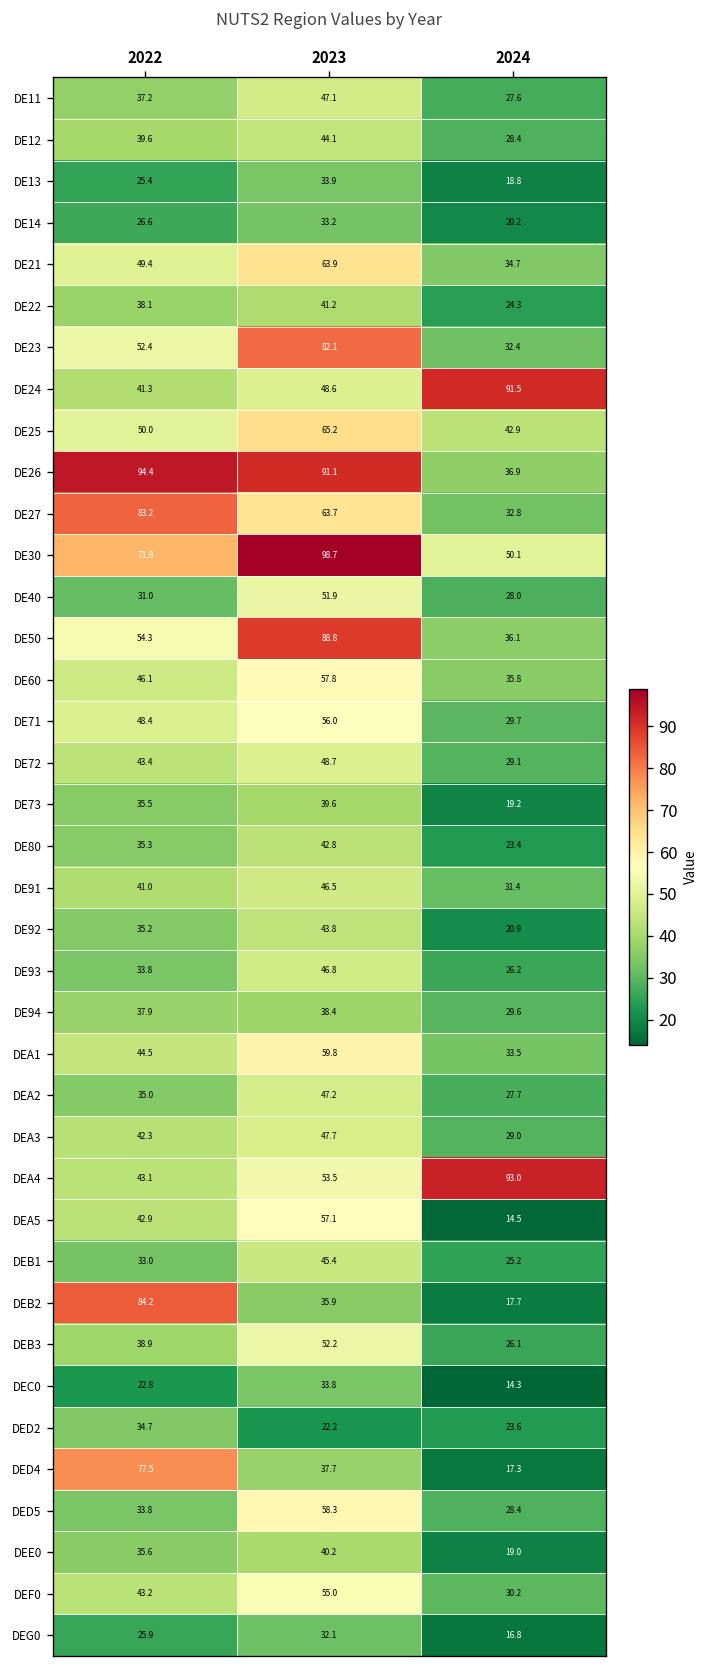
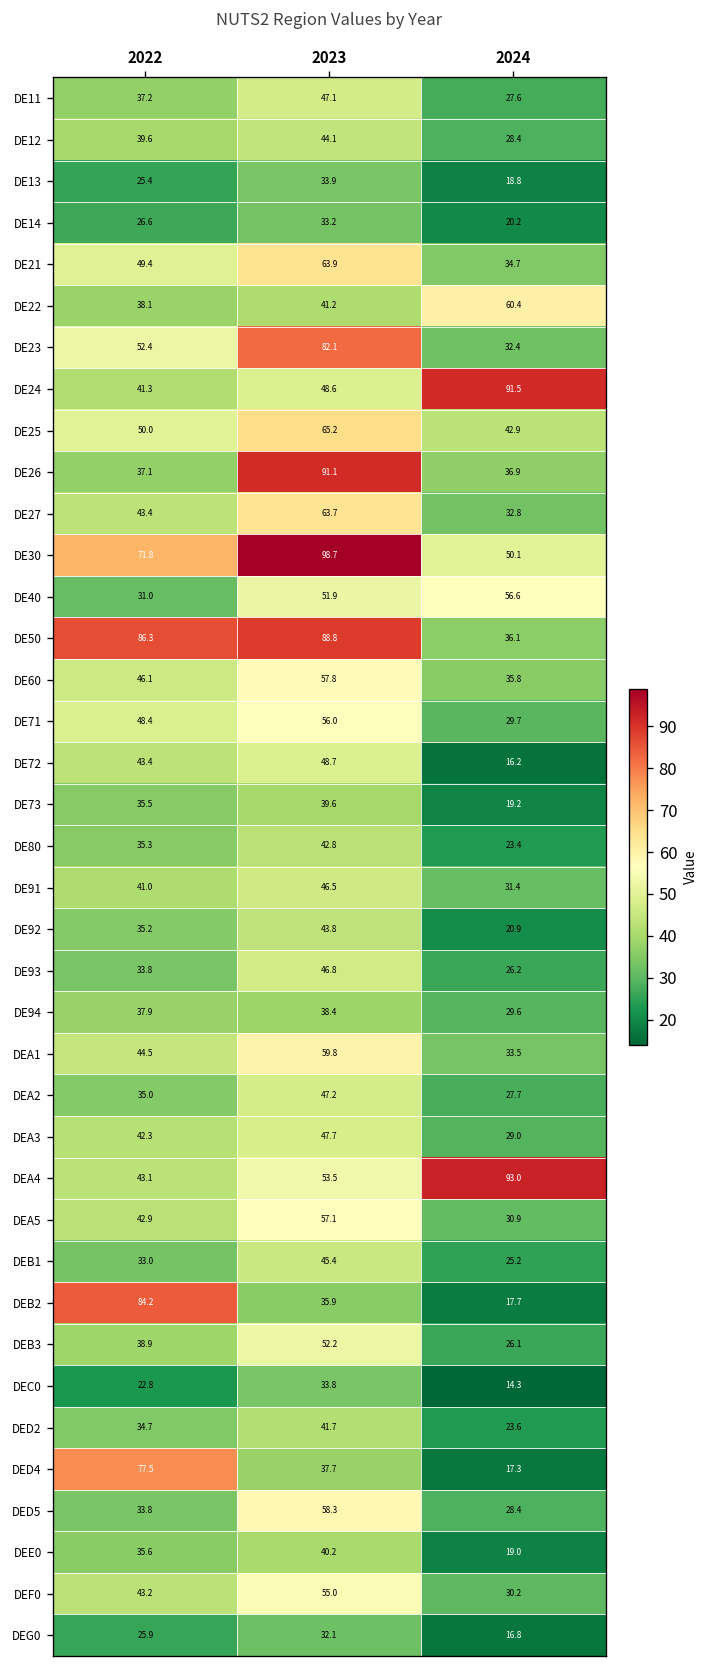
  {
    "DE11": {
      "2022": 37.2,
      "2023": 47.1,
      "2024": 27.6
    },
    "DE12": {
      "2022": 39.6,
      "2023": 44.1,
      "2024": 28.4
    },
    "DE13": {
      "2022": 25.4,
      "2023": 33.9,
      "2024": 18.8
    },
    "DE14": {
      "2022": 26.6,
      "2023": 33.2,
      "2024": 20.2
    },
    "DE21": {
      "2022": 49.4,
      "2023": 63.9,
      "2024": 34.7
    },
    "DE22": {
      "2022": 38.1,
      "2023": 41.2,
-     "2024": 24.3
+     "2024": 60.4
    },
    "DE23": {
      "2022": 52.4,
      "2023": 82.1,
      "2024": 32.4
    },
    "DE24": {
      "2022": 41.3,
      "2023": 48.6,
      "2024": 91.5
    },
    "DE25": {
      "2022": 50.0,
      "2023": 65.2,
      "2024": 42.9
    },
    "DE26": {
-     "2022": 94.4,
+     "2022": 37.1,
      "2023": 91.1,
      "2024": 36.9
    },
    "DE27": {
-     "2022": 83.2,
+     "2022": 43.4,
      "2023": 63.7,
      "2024": 32.8
    },
    "DE30": {
      "2022": 71.8,
      "2023": 98.7,
      "2024": 50.1
    },
    "DE40": {
      "2022": 31.0,
      "2023": 51.9,
-     "2024": 28.0
+     "2024": 56.6
    },
    "DE50": {
-     "2022": 54.3,
+     "2022": 86.3,
      "2023": 88.8,
      "2024": 36.1
    },
    "DE60": {
      "2022": 46.1,
      "2023": 57.8,
      "2024": 35.8
    },
    "DE71": {
      "2022": 48.4,
      "2023": 56.0,
      "2024": 29.7
    },
    "DE72": {
      "2022": 43.4,
      "2023": 48.7,
-     "2024": 29.1
+     "2024": 16.2
    },
    "DE73": {
      "2022": 35.5,
      "2023": 39.6,
      "2024": 19.2
    },
    "DE80": {
      "2022": 35.3,
      "2023": 42.8,
      "2024": 23.4
    },
    "DE91": {
      "2022": 41.0,
      "2023": 46.5,
      "2024": 31.4
    },
    "DE92": {
      "2022": 35.2,
      "2023": 43.8,
      "2024": 20.9
    },
    "DE93": {
      "2022": 33.8,
      "2023": 46.8,
      "2024": 26.2
    },
    "DE94": {
      "2022": 37.9,
      "2023": 38.4,
      "2024": 29.6
    },
    "DEA1": {
      "2022": 44.5,
      "2023": 59.8,
      "2024": 33.5
    },
    "DEA2": {
      "2022": 35.0,
      "2023": 47.2,
      "2024": 27.7
    },
    "DEA3": {
      "2022": 42.3,
      "2023": 47.7,
      "2024": 29.0
    },
    "DEA4": {
      "2022": 43.1,
      "2023": 53.5,
      "2024": 93.0
    },
    "DEA5": {
      "2022": 42.9,
      "2023": 57.1,
-     "2024": 14.5
+     "2024": 30.9
    },
    "DEB1": {
      "2022": 33.0,
      "2023": 45.4,
      "2024": 25.2
    },
    "DEB2": {
      "2022": 84.2,
      "2023": 35.9,
      "2024": 17.7
    },
    "DEB3": {
      "2022": 38.9,
      "2023": 52.2,
      "2024": 26.1
    },
    "DEC0": {
      "2022": 22.8,
      "2023": 33.8,
      "2024": 14.3
    },
    "DED2": {
      "2022": 34.7,
-     "2023": 22.2,
+     "2023": 41.7,
      "2024": 23.6
    },
    "DED4": {
      "2022": 77.5,
      "2023": 37.7,
      "2024": 17.3
    },
    "DED5": {
      "2022": 33.8,
      "2023": 58.3,
      "2024": 28.4
    },
    "DEE0": {
      "2022": 35.6,
      "2023": 40.2,
      "2024": 19.0
    },
    "DEF0": {
      "2022": 43.2,
      "2023": 55.0,
      "2024": 30.2
    },
    "DEG0": {
      "2022": 25.9,
      "2023": 32.1,
      "2024": 16.8
    }
  }
